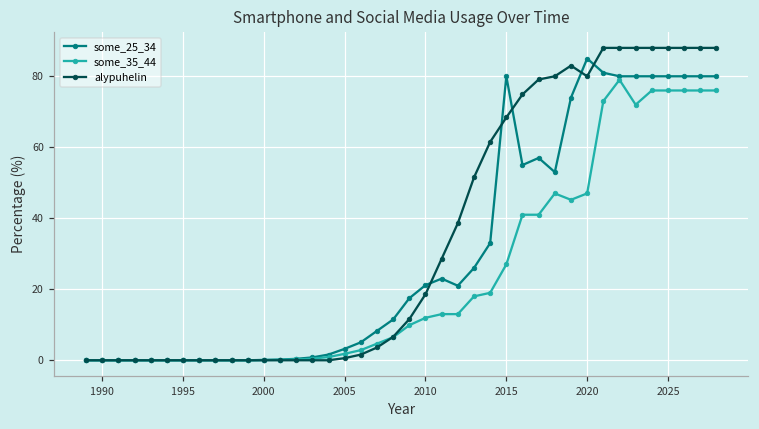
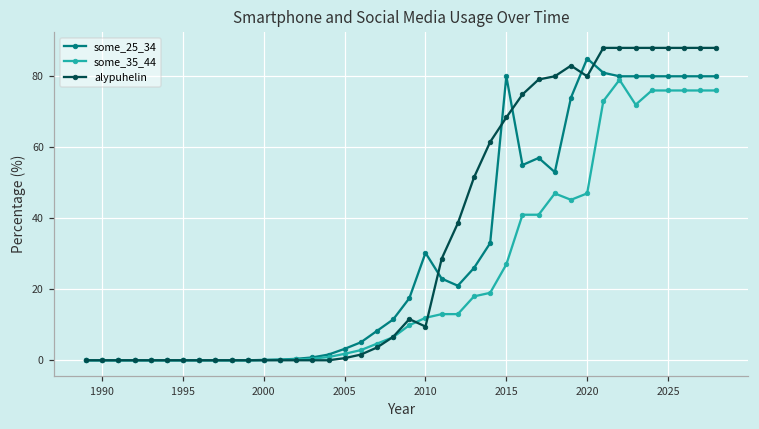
  {
    "some_25_34": {
      "2005": 3,
-     "2010": 21,
+     "2010": 30,
      "2015": 80,
      "2020": 85,
      "2025": 80
    },
    "some_35_44": {
      "2005": 2,
      "2010": 12,
      "2015": 27,
      "2020": 47,
      "2025": 76
    },
    "alypuhelin": {
      "2005": 1,
-     "2010": 19,
+     "2010": 10,
      "2015": 68,
      "2020": 80,
      "2025": 88
    }
  }
